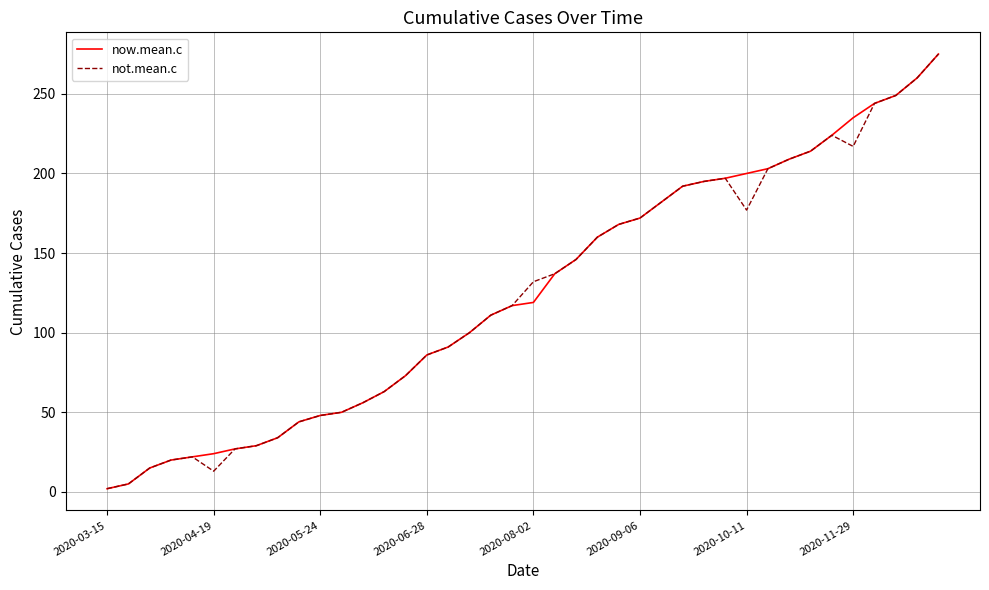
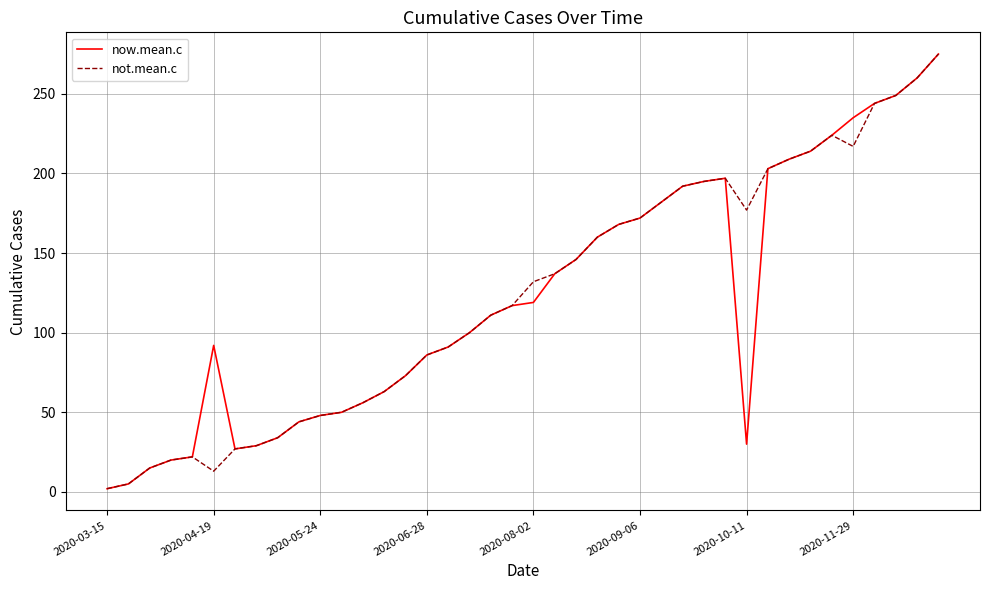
  {
    "now.mean.c": {
-     "2020-04-19": 24,
+     "2020-04-19": 92,
      "2020-08-02": 119,
-     "2020-10-11": 200,
+     "2020-10-11": 30,
      "2020-11-29": 235
    },
    "not.mean.c": {
      "2020-04-19": 13,
      "2020-08-02": 132,
      "2020-10-11": 177,
      "2020-11-29": 217
    }
  }
